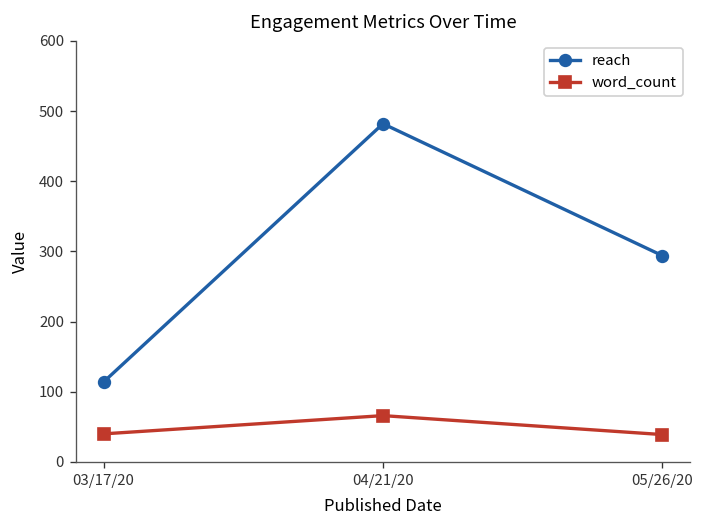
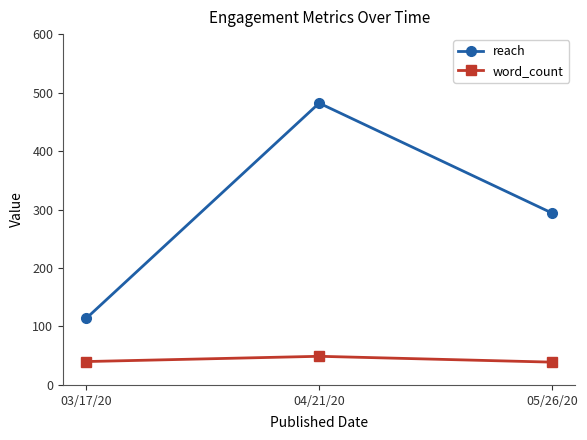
  {
    "reach": {
      "03/17/20": 110,
      "04/21/20": 480,
      "05/26/20": 290
    },
    "word_count": {
      "03/17/20": 40,
-     "04/21/20": 70,
+     "04/21/20": 50,
      "05/26/20": 40
    }
  }
